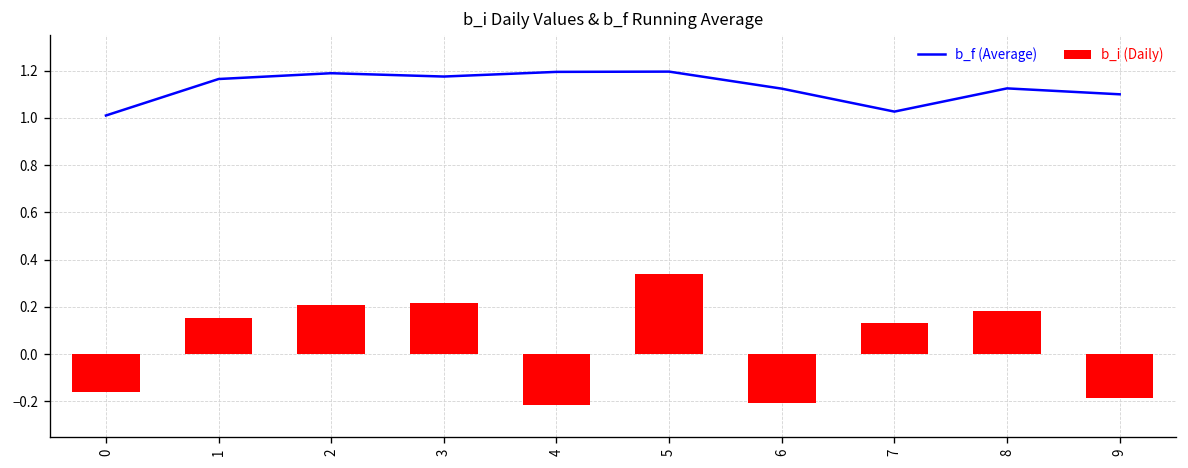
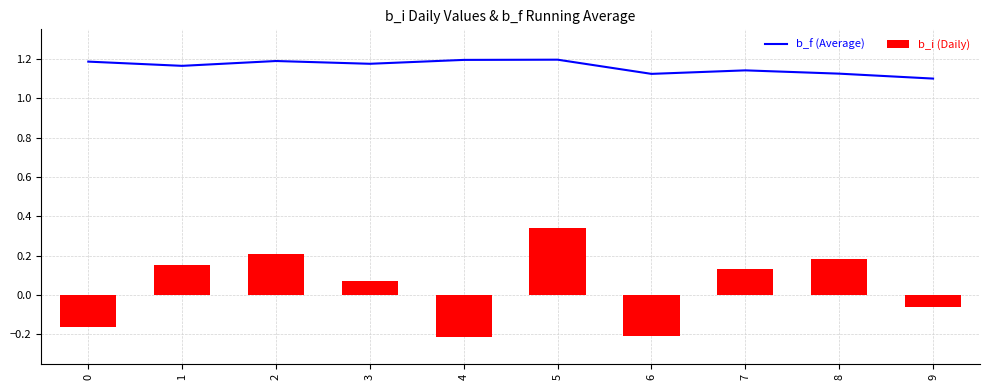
  {
    "b_i (Daily)": {
      "0": -0.16,
      "1": 0.15,
      "2": 0.21,
-     "3": 0.22,
+     "3": 0.07,
      "4": -0.21,
      "5": 0.34,
      "6": -0.21,
      "7": 0.13,
      "8": 0.18,
-     "9": -0.19
+     "9": -0.06
    },
    "b_f (Average)": {
-     "0": 1.01,
+     "0": 1.19,
      "1": 1.16,
      "2": 1.19,
      "3": 1.18,
      "4": 1.19,
      "5": 1.20,
      "6": 1.12,
-     "7": 1.03,
+     "7": 1.14,
      "8": 1.12,
      "9": 1.10
    }
  }
